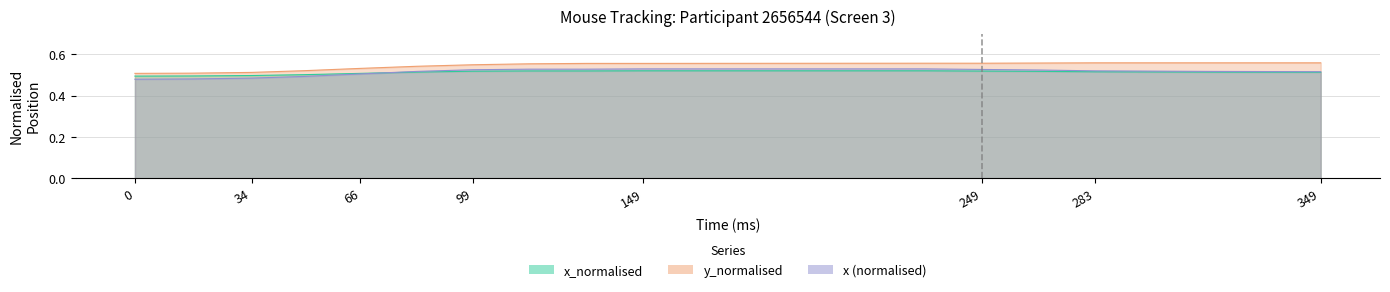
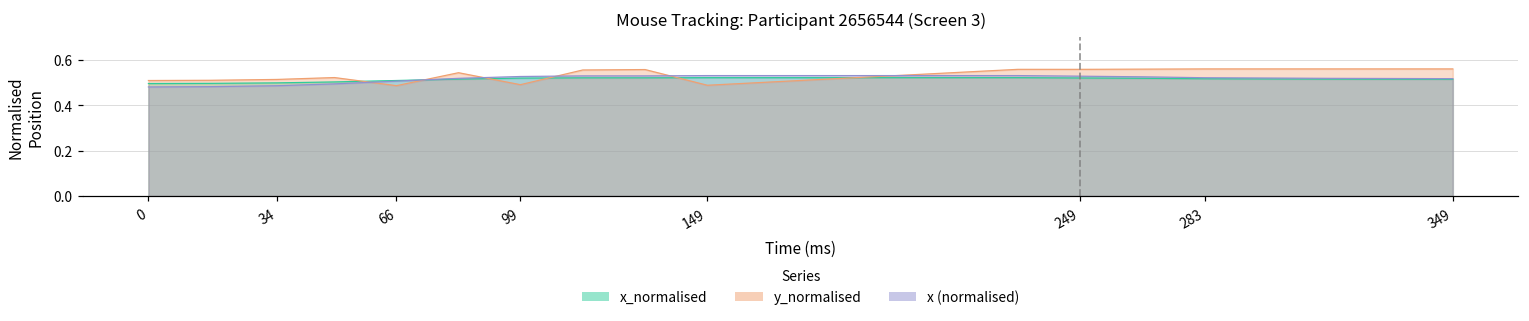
  {
    "x_normalised": {
      "0": 0.50,
      "34": 0.50
    },
    "y_normalised": {
      "0": 0.51,
      "34": 0.51,
-     "66": 0.53,
-     "99": 0.55,
-     "149": 0.56,
+     "66": 0.49,
+     "99": 0.49,
+     "149": 0.49,
      "249": 0.56,
      "283": 0.56,
      "349": 0.56
    },
    "x (normalised)": {
      "0": 0.48,
      "34": 0.49
    }
  }
